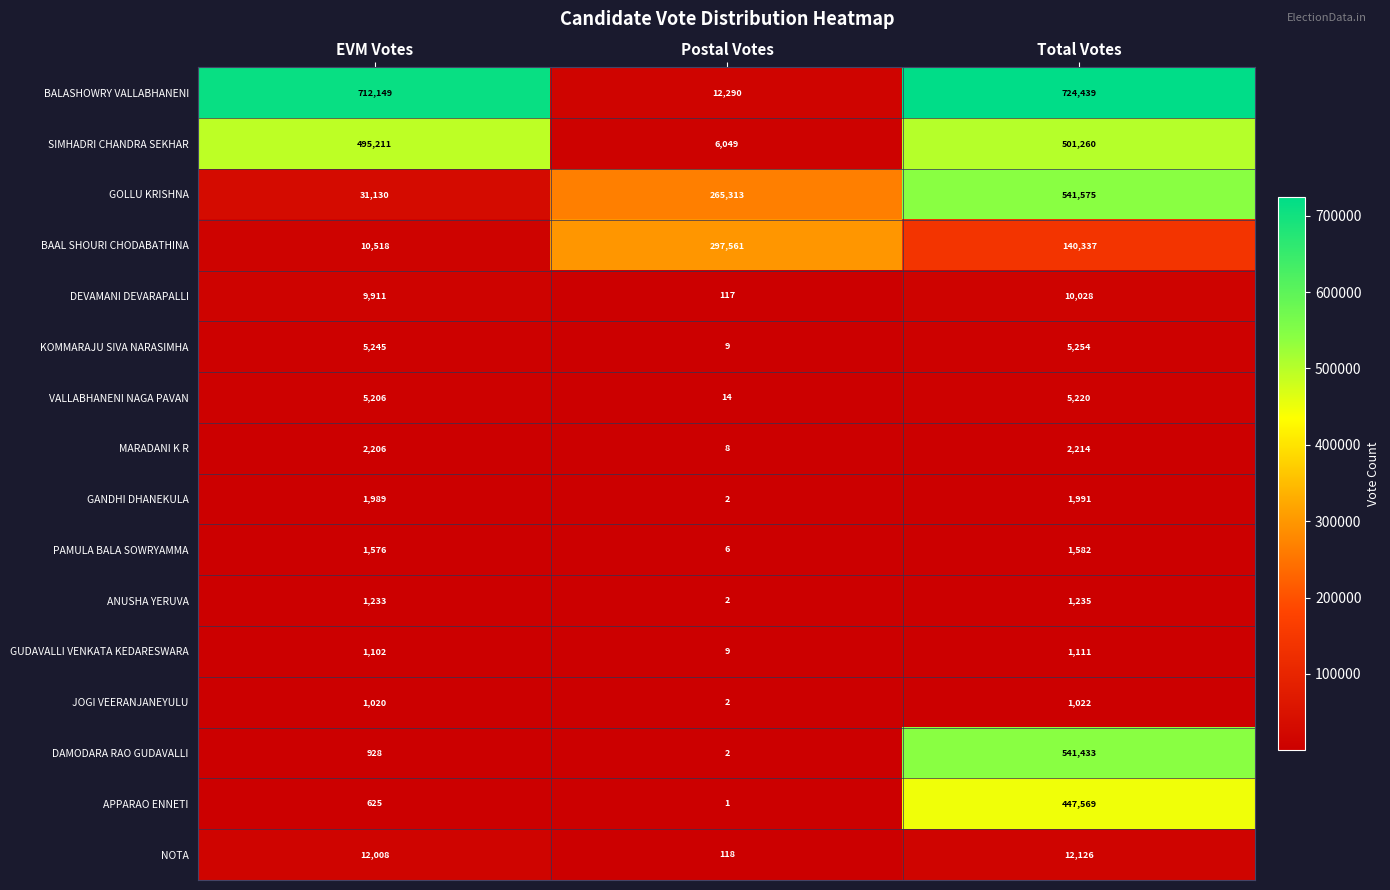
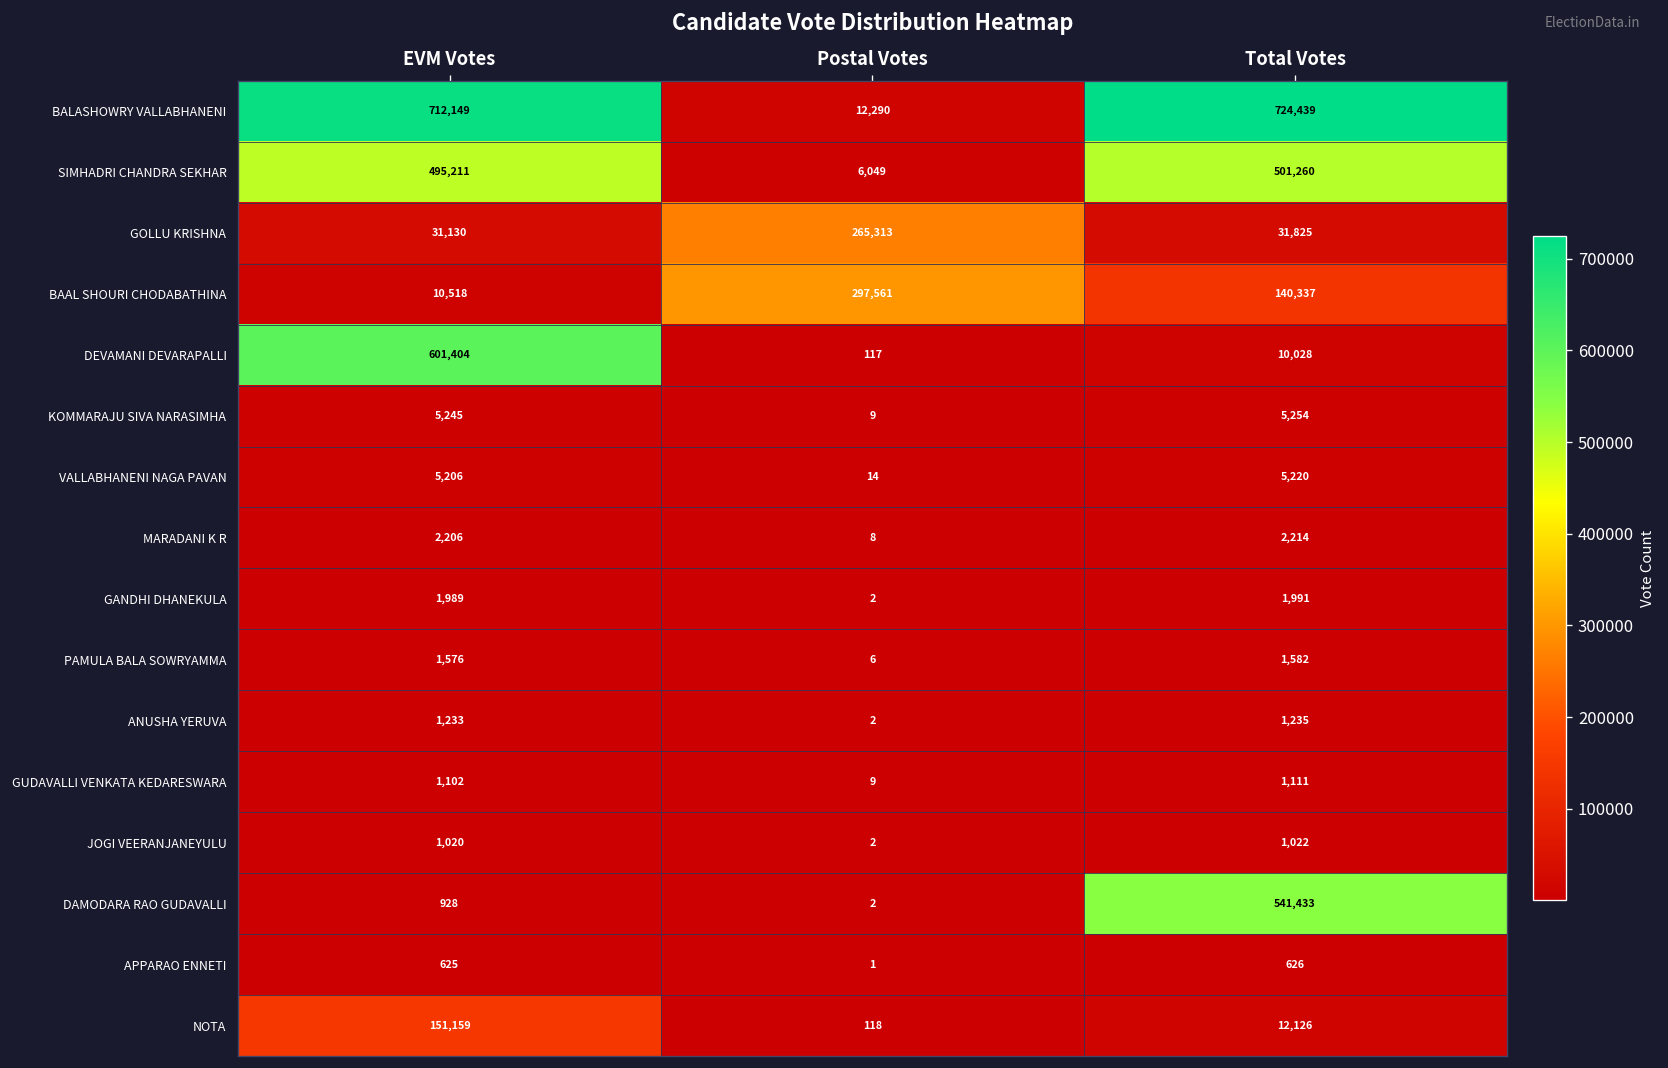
  {
    "BALASHOWRY VALLABHANENI": {
      "EVM Votes": "712,149",
      "Postal Votes": "12,290",
      "Total Votes": "724,439"
    },
    "SIMHADRI CHANDRA SEKHAR": {
      "EVM Votes": "495,211",
      "Postal Votes": "6,049",
      "Total Votes": "501,260"
    },
    "GOLLU KRISHNA": {
      "EVM Votes": "31,130",
      "Postal Votes": "265,313",
-     "Total Votes": "541,575"
+     "Total Votes": "31,825"
    },
    "BAAL SHOURI CHODABATHINA": {
      "EVM Votes": "10,518",
      "Postal Votes": "297,561",
      "Total Votes": "140,337"
    },
    "DEVAMANI DEVARAPALLI": {
-     "EVM Votes": "9,911",
+     "EVM Votes": "601,404",
      "Postal Votes": "117",
      "Total Votes": "10,028"
    },
    "KOMMARAJU SIVA NARASIMHA": {
      "EVM Votes": "5,245",
      "Postal Votes": "9",
      "Total Votes": "5,254"
    },
    "VALLABHANENI NAGA PAVAN": {
      "EVM Votes": "5,206",
      "Postal Votes": "14",
      "Total Votes": "5,220"
    },
    "MARADANI K R": {
      "EVM Votes": "2,206",
      "Postal Votes": "8",
      "Total Votes": "2,214"
    },
    "GANDHI DHANEKULA": {
      "EVM Votes": "1,989",
      "Postal Votes": "2",
      "Total Votes": "1,991"
    },
    "PAMULA BALA SOWRYAMMA": {
      "EVM Votes": "1,576",
      "Postal Votes": "6",
      "Total Votes": "1,582"
    },
    "ANUSHA YERUVA": {
      "EVM Votes": "1,233",
      "Postal Votes": "2",
      "Total Votes": "1,235"
    },
    "GUDAVALLI VENKATA KEDARESWARA": {
      "EVM Votes": "1,102",
      "Postal Votes": "9",
      "Total Votes": "1,111"
    },
    "JOGI VEERANJANEYULU": {
      "EVM Votes": "1,020",
      "Postal Votes": "2",
      "Total Votes": "1,022"
    },
    "DAMODARA RAO GUDAVALLI": {
      "EVM Votes": "928",
      "Postal Votes": "2",
      "Total Votes": "541,433"
    },
    "APPARAO ENNETI": {
      "EVM Votes": "625",
      "Postal Votes": "1",
-     "Total Votes": "447,569"
+     "Total Votes": "626"
    },
    "NOTA": {
-     "EVM Votes": "12,008",
+     "EVM Votes": "151,159",
      "Postal Votes": "118",
      "Total Votes": "12,126"
    }
  }
